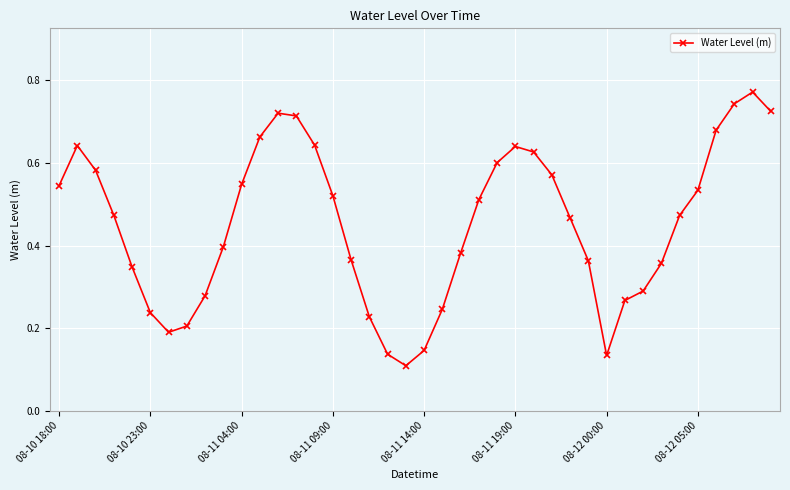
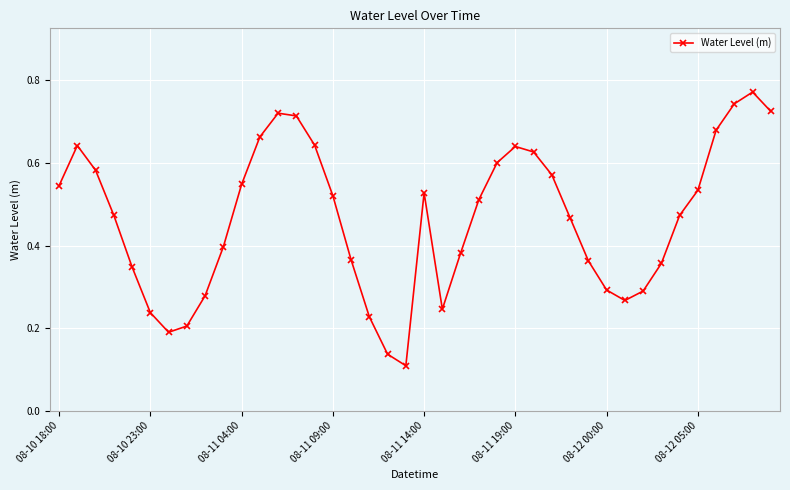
  {
    "08-10 18:00": 0.55,
    "08-10 23:00": 0.24,
    "08-11 04:00": 0.55,
    "08-11 09:00": 0.52,
-   "08-11 14:00": 0.15,
+   "08-11 14:00": 0.53,
    "08-11 19:00": 0.64,
-   "08-12 00:00": 0.13,
+   "08-12 00:00": 0.29,
    "08-12 05:00": 0.53
  }
